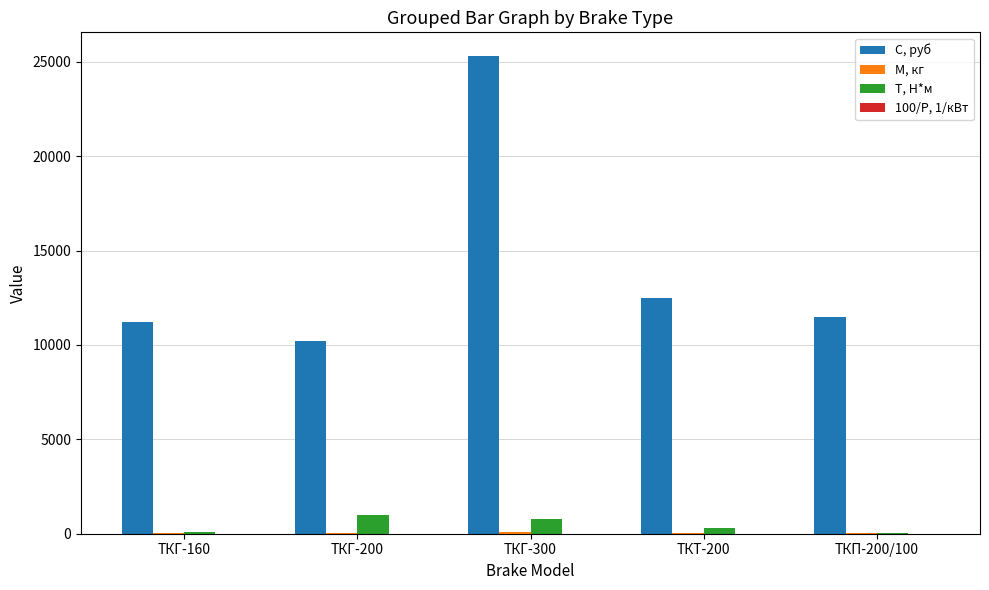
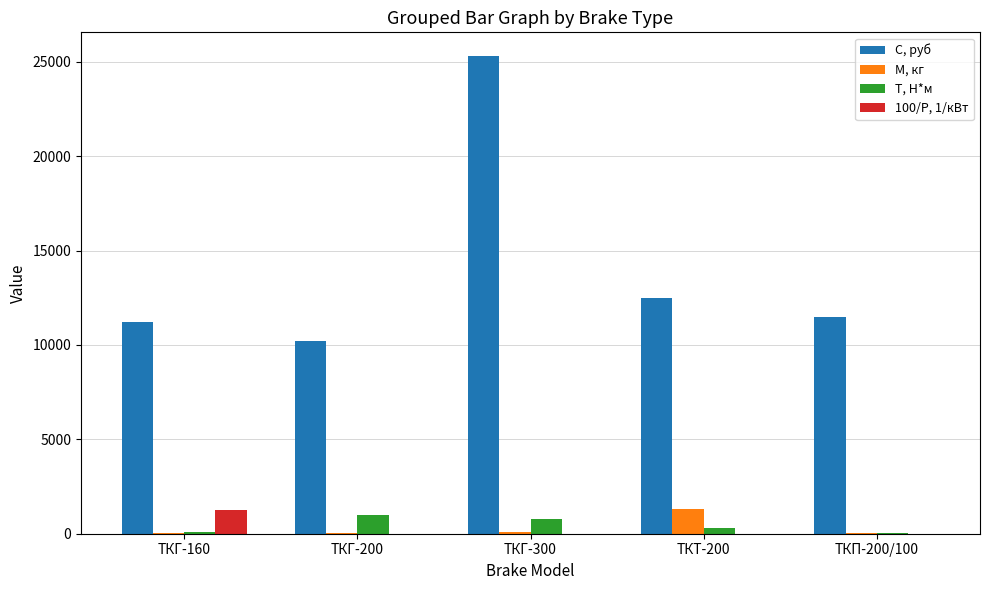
  {
    "С, руб": {
      "ТКГ-160": 11200,
      "ТКГ-200": 10200,
      "ТКГ-300": 25300,
      "ТКТ-200": 12500,
      "ТКП-200/100": 11500
    },
    "М, кг": {
-     "ТКТ-200": 0
+     "ТКТ-200": 1300
    },
    "Т, Н*м": {
      "ТКГ-200": 1000,
      "ТКГ-300": 800,
      "ТКТ-200": 300
    },
    "100/P, 1/кВт": {
-     "ТКГ-160": 0
+     "ТКГ-160": 1300
    }
  }
